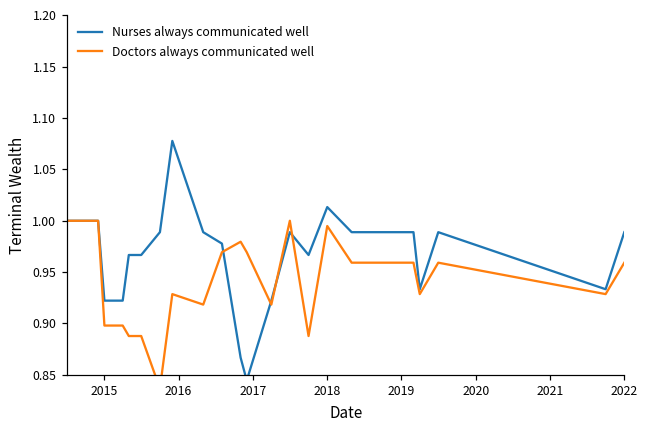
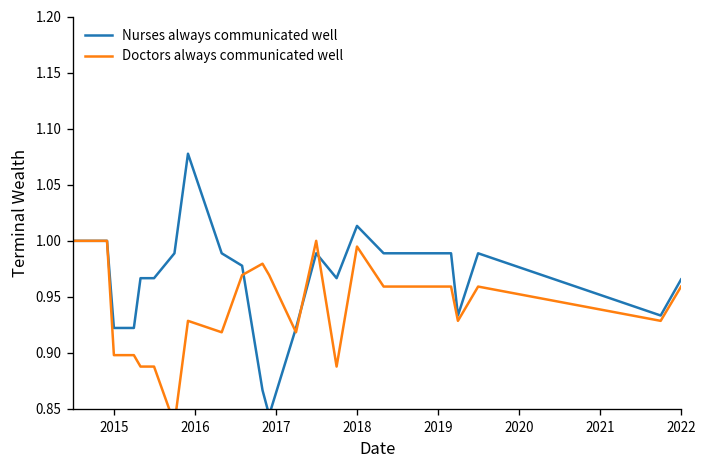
  {
    "Nurses always communicated well": {
      "2015": 0.92,
      "2018": 1.01,
-     "2022": 0.99
+     "2022": 0.97
    },
    "Doctors always communicated well": {
      "2015": 0.90,
      "2018": 0.99,
      "2022": 0.96
    }
  }
